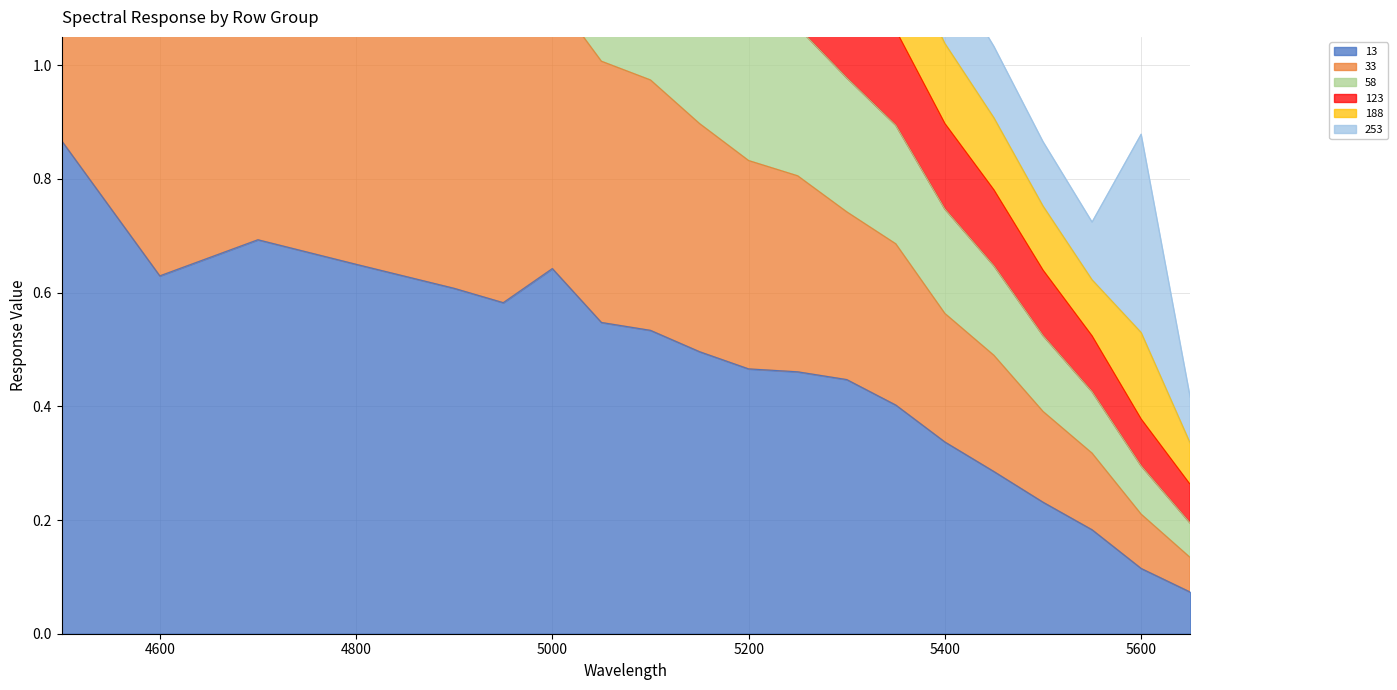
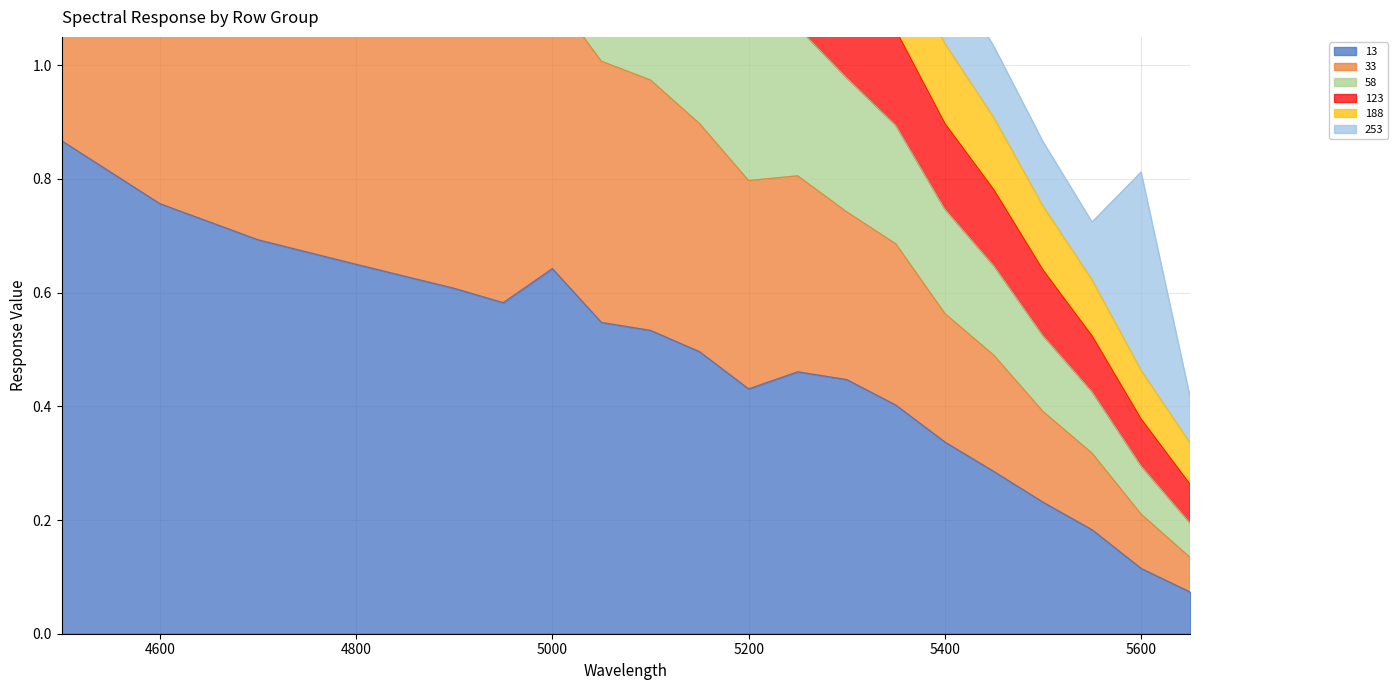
  {
    "13": {
-     "4600": 0.63,
+     "4600": 0.76,
      "4800": 0.65,
      "5000": 0.64,
-     "5200": 0.47,
+     "5200": 0.43,
      "5400": 0.34,
      "5600": 0.11
    },
    "33": {
      "5200": 0.37,
      "5400": 0.23,
      "5600": 0.10
    },
    "58": {
      "5400": 0.18,
      "5600": 0.09
    },
    "123": {
      "5400": 0.15,
      "5600": 0.08
    },
    "188": {
      "5400": 0.14,
-     "5600": 0.15
+     "5600": 0.09
    },
    "253": {
      "5600": 0.35
    }
  }
